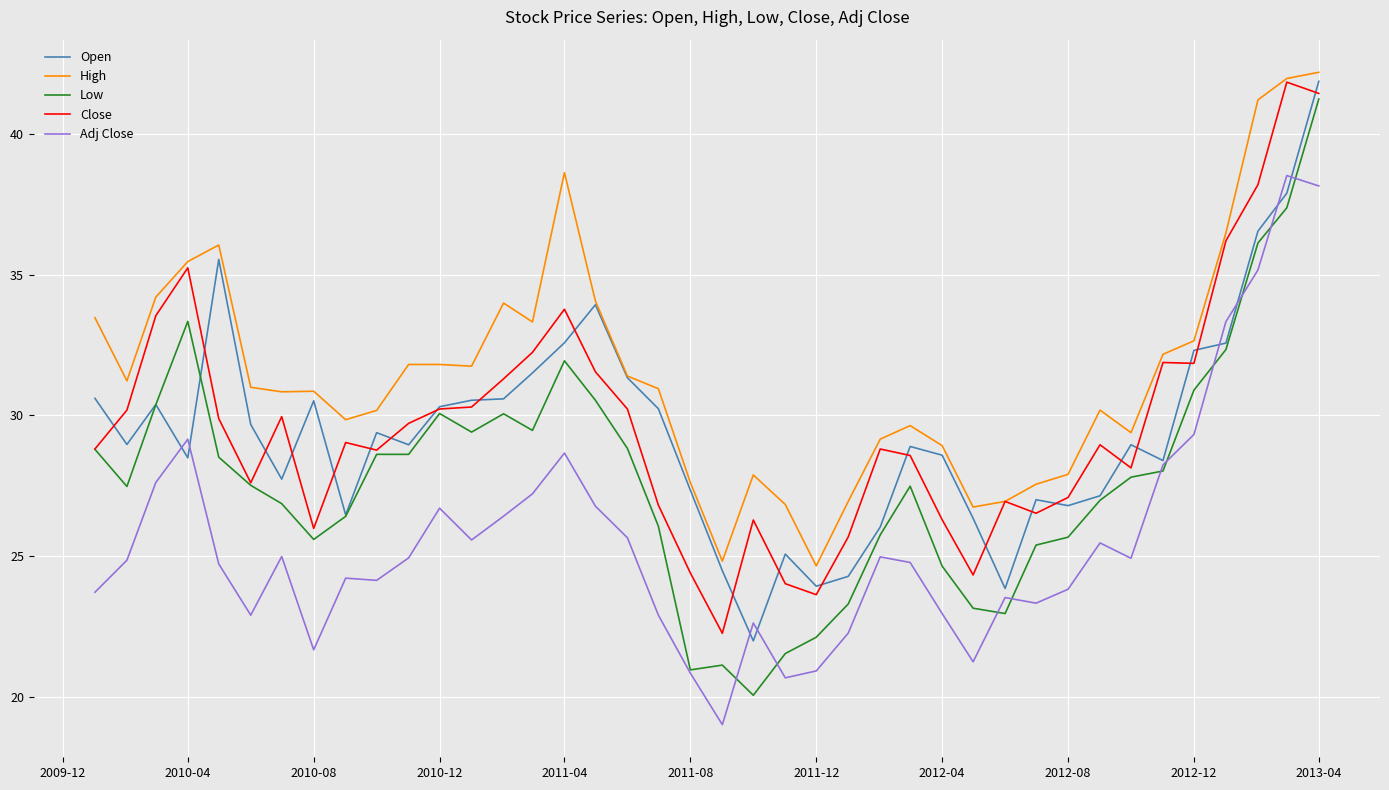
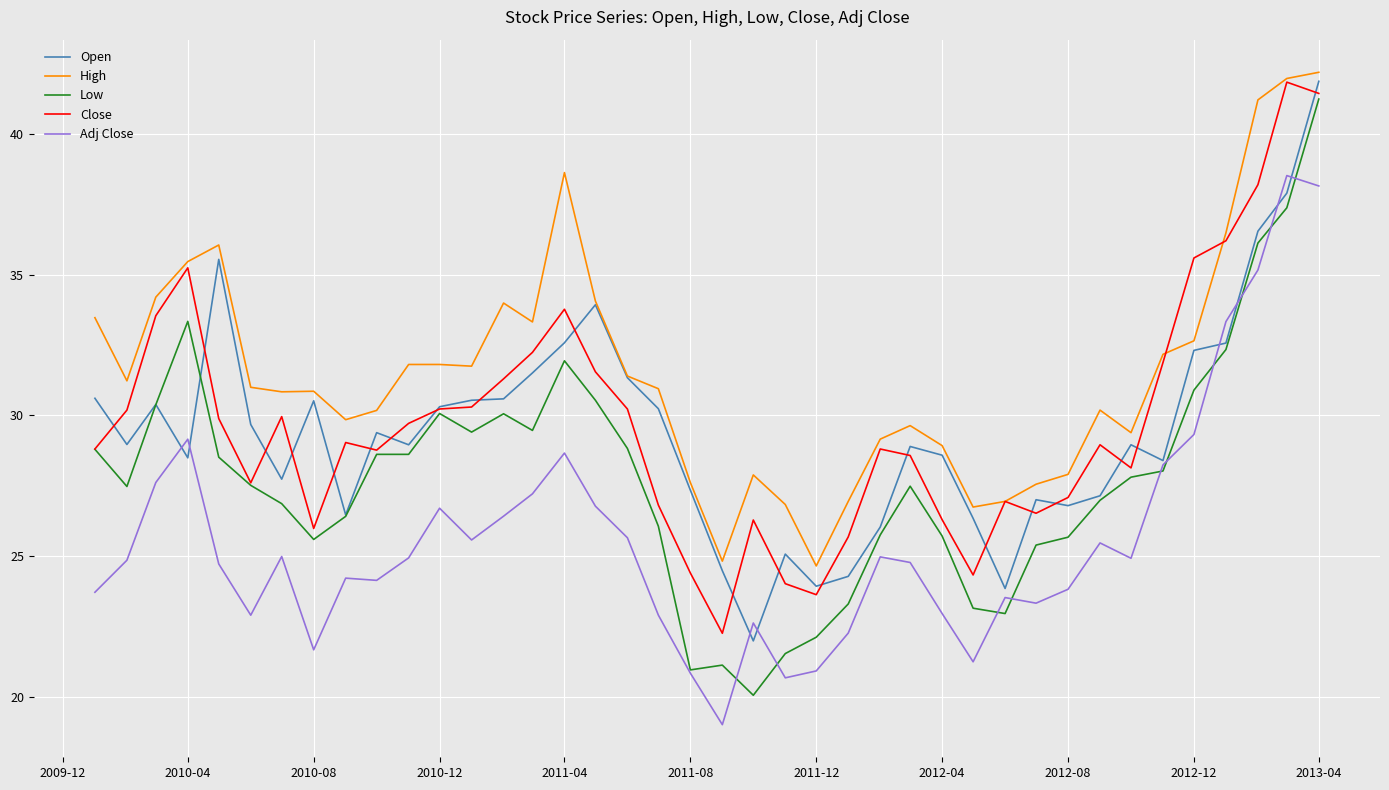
  {
    "Open": {
      "2010-04": 28.5,
      "2010-08": 30.5,
      "2011-04": 32.6,
      "2011-08": 27.4,
      "2011-12": 23.9,
      "2012-04": 28.6,
      "2012-08": 26.8,
      "2012-12": 32.3,
      "2013-04": 41.9
    },
    "High": {
      "2010-04": 35.5,
      "2010-08": 30.9,
      "2010-12": 31.8,
      "2011-04": 38.6,
      "2011-08": 27.6,
      "2011-12": 24.7,
      "2012-04": 28.9,
      "2012-08": 27.9,
      "2012-12": 32.7,
      "2013-04": 42.2
    },
    "Low": {
      "2010-04": 33.3,
      "2010-08": 25.6,
      "2010-12": 30.1,
      "2011-04": 31.9,
      "2011-08": 21.0,
      "2011-12": 22.1,
-     "2012-04": 24.7,
+     "2012-04": 25.7,
      "2012-08": 25.7,
      "2012-12": 30.9,
      "2013-04": 41.2
    },
    "Close": {
      "2010-04": 35.2,
      "2010-08": 26.0,
      "2011-04": 33.8,
      "2011-08": 24.4,
      "2011-12": 23.6,
      "2012-04": 26.3,
      "2012-08": 27.1,
-     "2012-12": 31.9,
+     "2012-12": 35.6,
      "2013-04": 41.4
    },
    "Adj Close": {
      "2010-04": 29.2,
      "2010-08": 21.7,
      "2010-12": 26.7,
      "2011-04": 28.7,
      "2011-08": 20.9,
      "2011-12": 20.9,
      "2012-04": 23.0,
      "2012-08": 23.8,
      "2012-12": 29.3,
      "2013-04": 38.1
    }
  }
